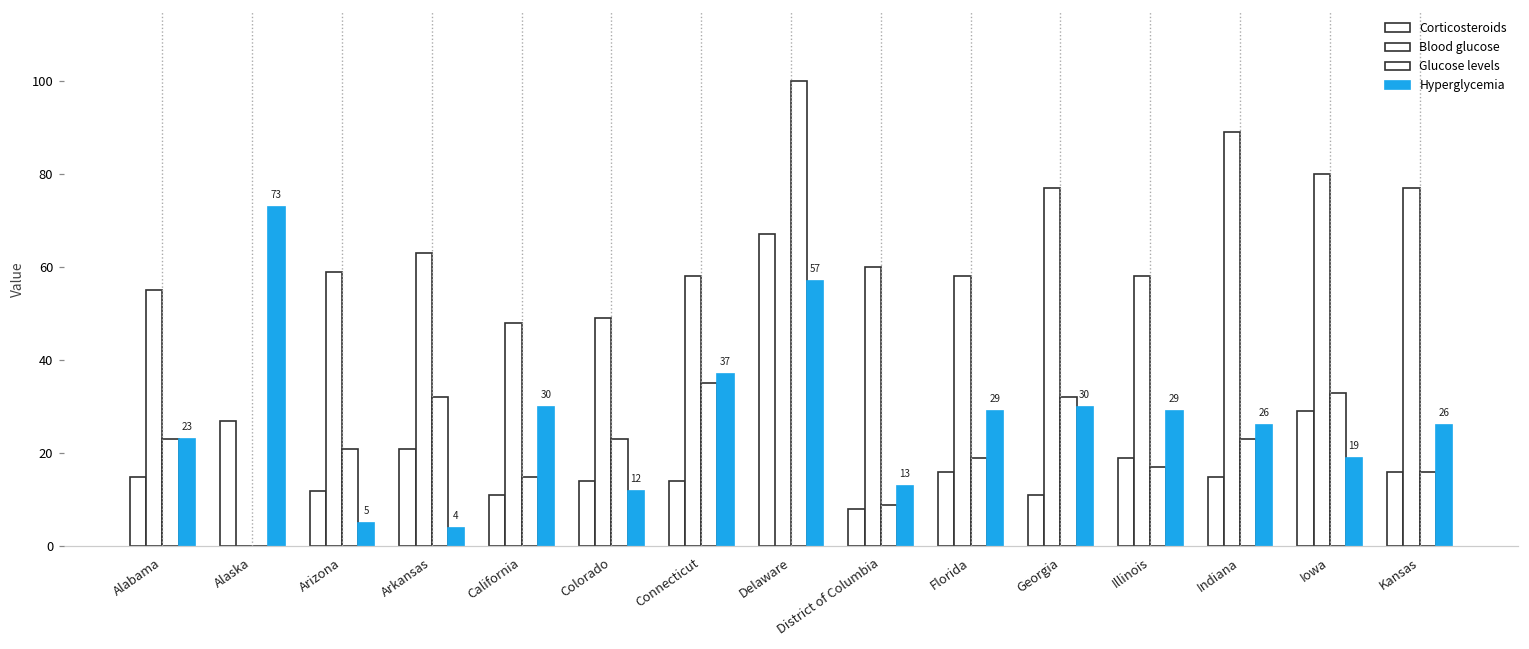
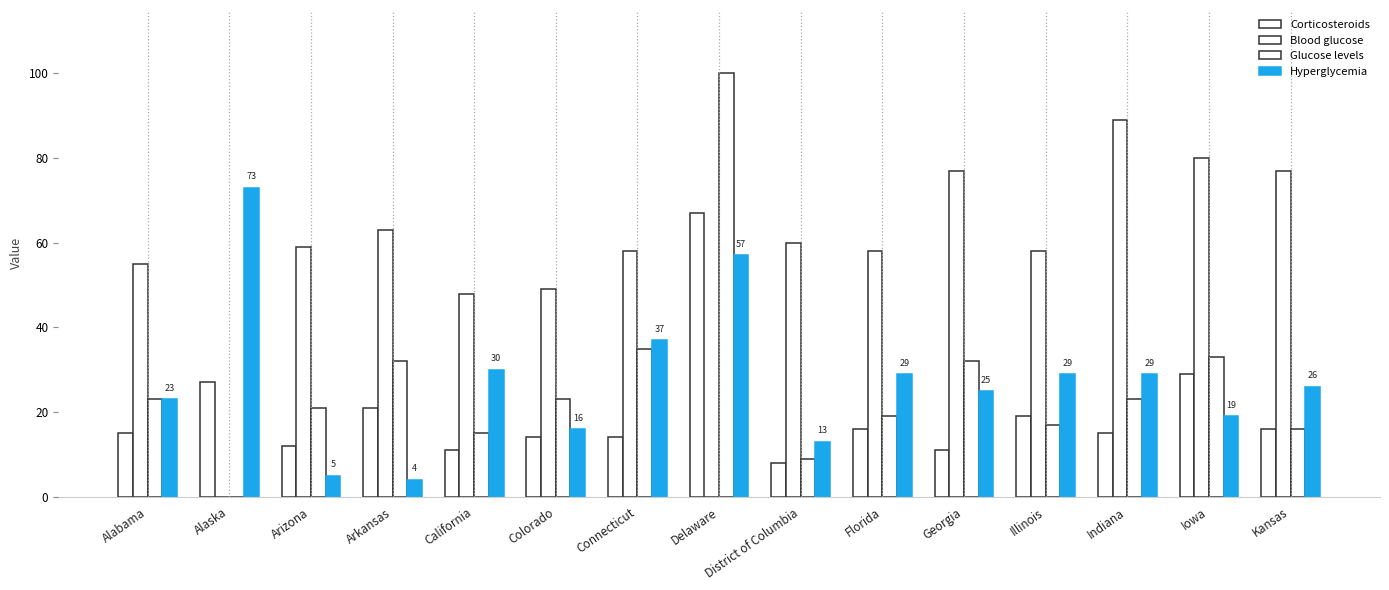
  {
    "Hyperglycemia": {
      "Alabama": 23,
      "Alaska": 73,
      "Arizona": 5,
      "Arkansas": 4,
      "California": 30,
-     "Colorado": 12,
+     "Colorado": 16,
      "Connecticut": 37,
      "Delaware": 57,
      "District of Columbia": 13,
      "Florida": 29,
-     "Georgia": 30,
+     "Georgia": 25,
      "Illinois": 29,
-     "Indiana": 26,
+     "Indiana": 29,
      "Iowa": 19,
      "Kansas": 26
    }
  }
